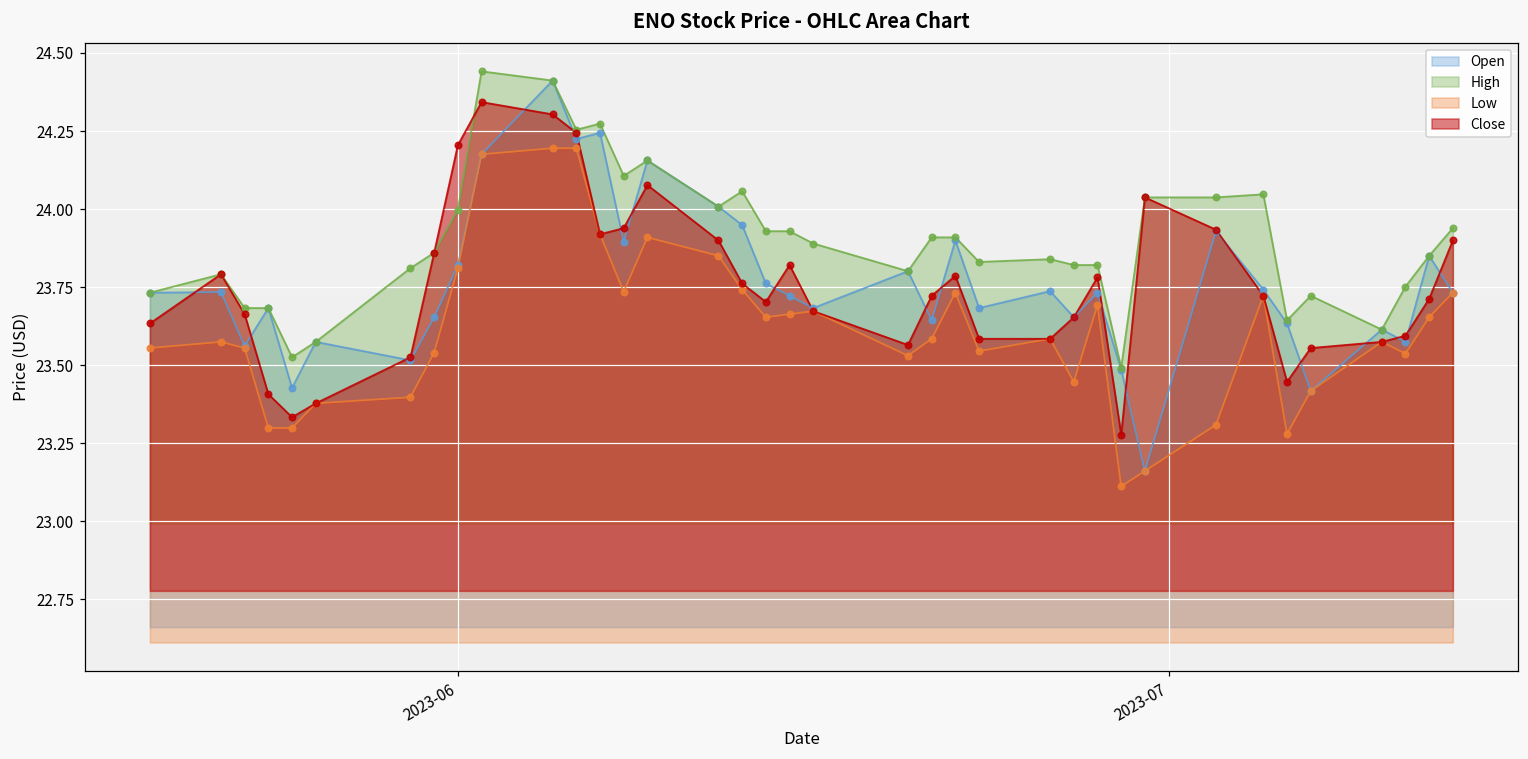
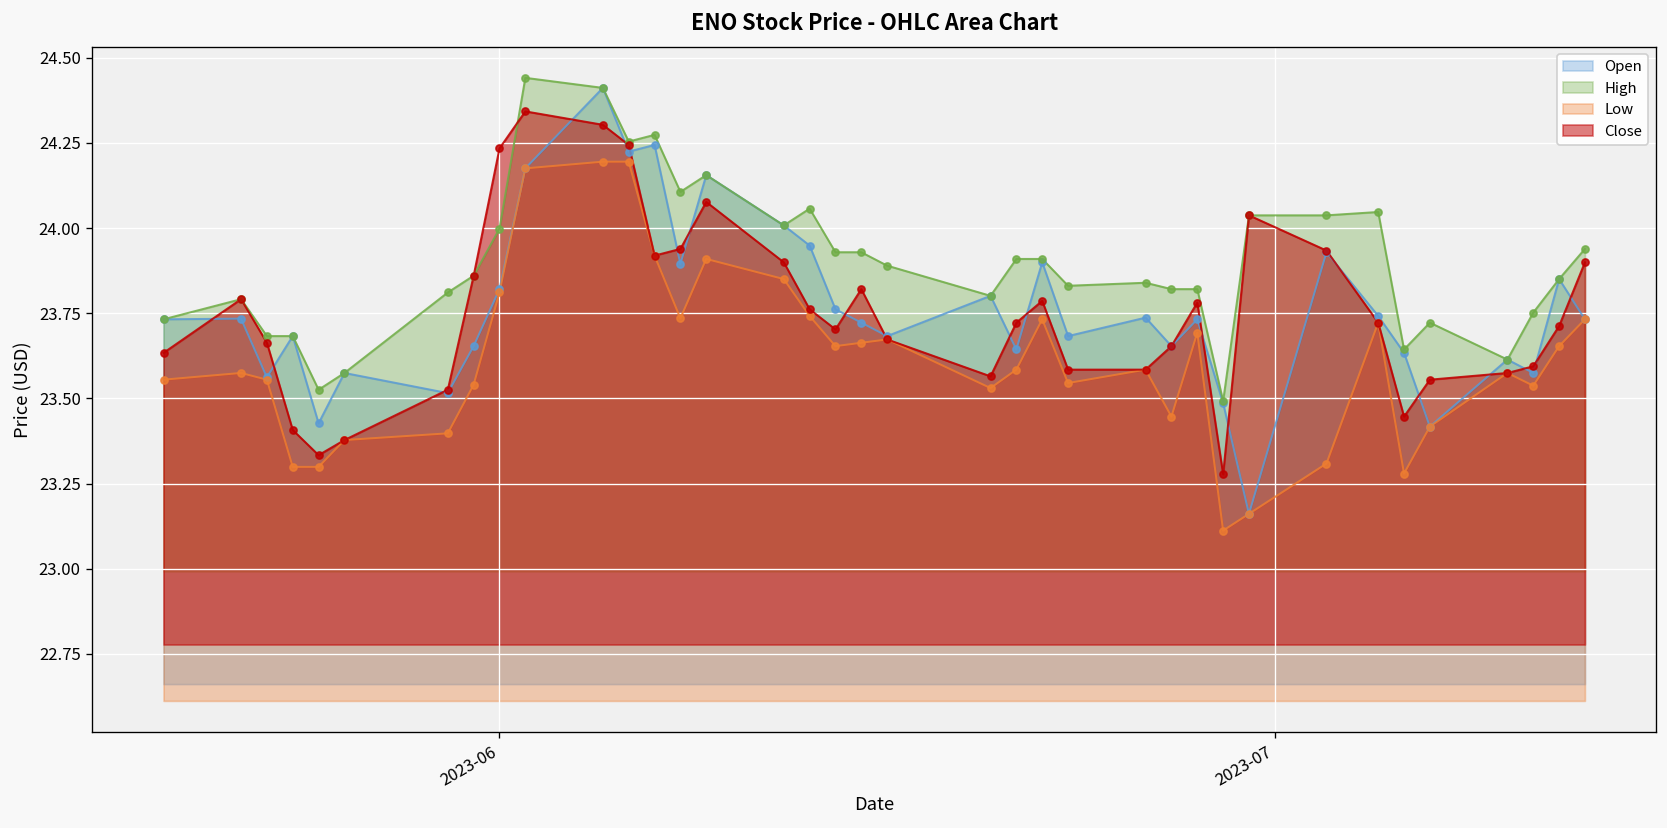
  {
    "Open": {
      "2023-06": 23.82
    },
    "High": {
      "2023-06": 24.00
    },
    "Low": {
      "2023-06": 23.81
    },
    "Close": {
-     "2023-06": 24.20
+     "2023-06": 24.23
    }
  }
